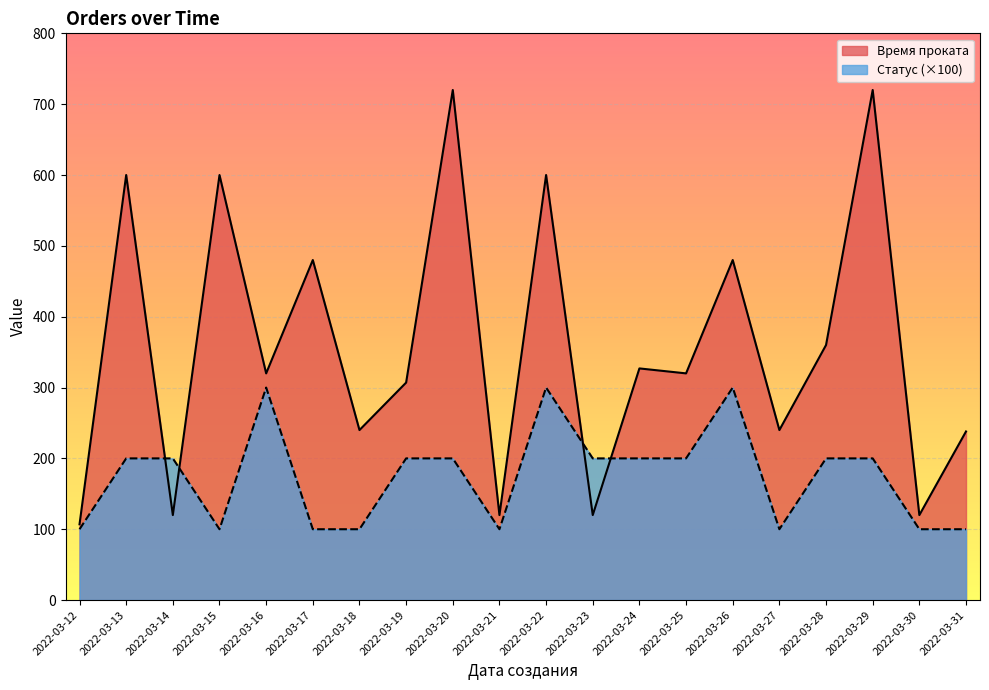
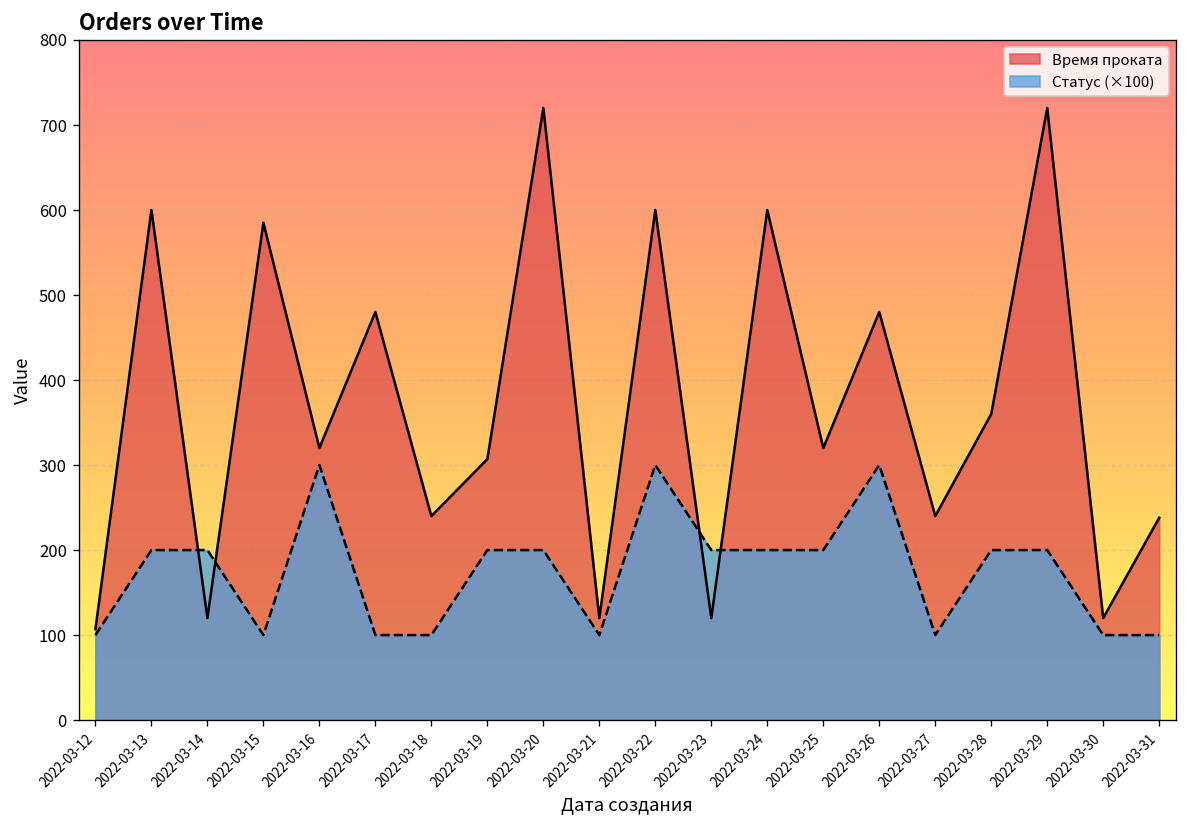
  {
    "Время проката": {
      "2022-03-12": 110,
      "2022-03-13": 600,
      "2022-03-14": 120,
-     "2022-03-15": 600,
+     "2022-03-15": 590,
      "2022-03-16": 320,
      "2022-03-17": 480,
      "2022-03-18": 240,
      "2022-03-19": 310,
      "2022-03-20": 720,
      "2022-03-21": 120,
      "2022-03-22": 600,
      "2022-03-23": 120,
-     "2022-03-24": 330,
+     "2022-03-24": 600,
      "2022-03-25": 320,
      "2022-03-26": 480,
      "2022-03-27": 240,
      "2022-03-28": 360,
      "2022-03-29": 720,
      "2022-03-30": 120,
      "2022-03-31": 240
    },
    "Статус (×100)": {
      "2022-03-12": 100,
      "2022-03-13": 200,
      "2022-03-14": 200,
      "2022-03-15": 100,
      "2022-03-16": 300,
      "2022-03-17": 100,
      "2022-03-18": 100,
      "2022-03-19": 200,
      "2022-03-20": 200,
      "2022-03-21": 100,
      "2022-03-22": 300,
      "2022-03-23": 200,
      "2022-03-24": 200,
      "2022-03-25": 200,
      "2022-03-26": 300,
      "2022-03-27": 100,
      "2022-03-28": 200,
      "2022-03-29": 200,
      "2022-03-30": 100,
      "2022-03-31": 100
    }
  }
